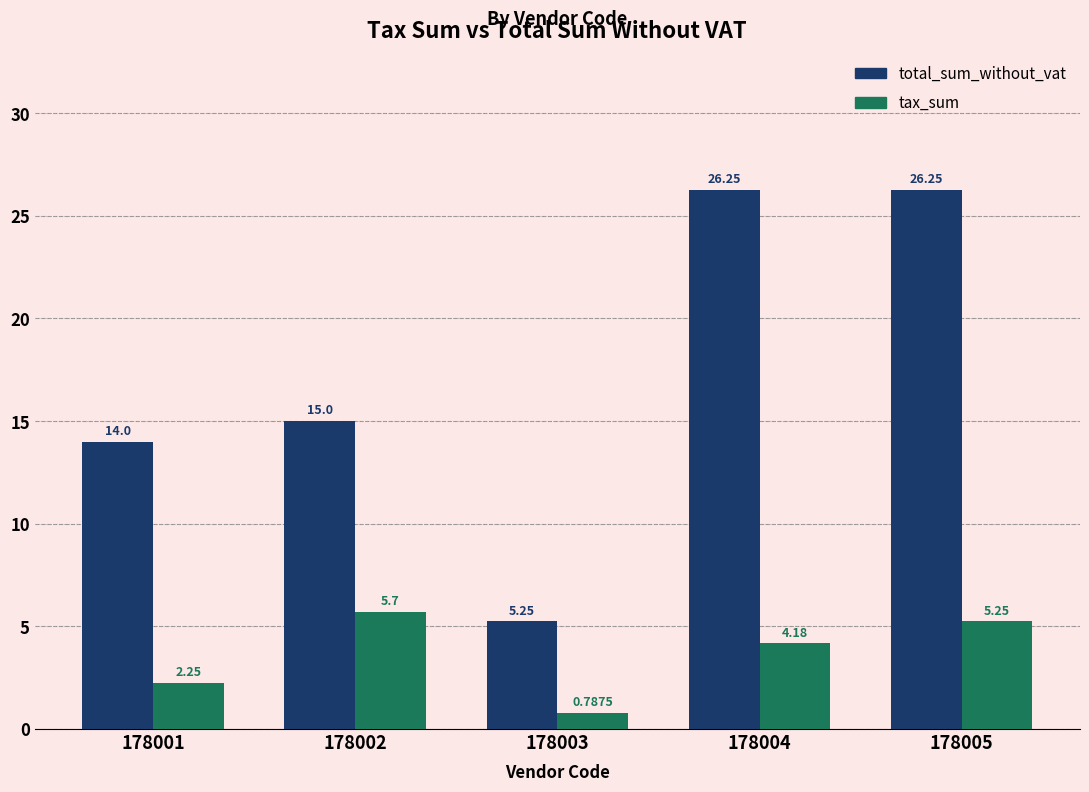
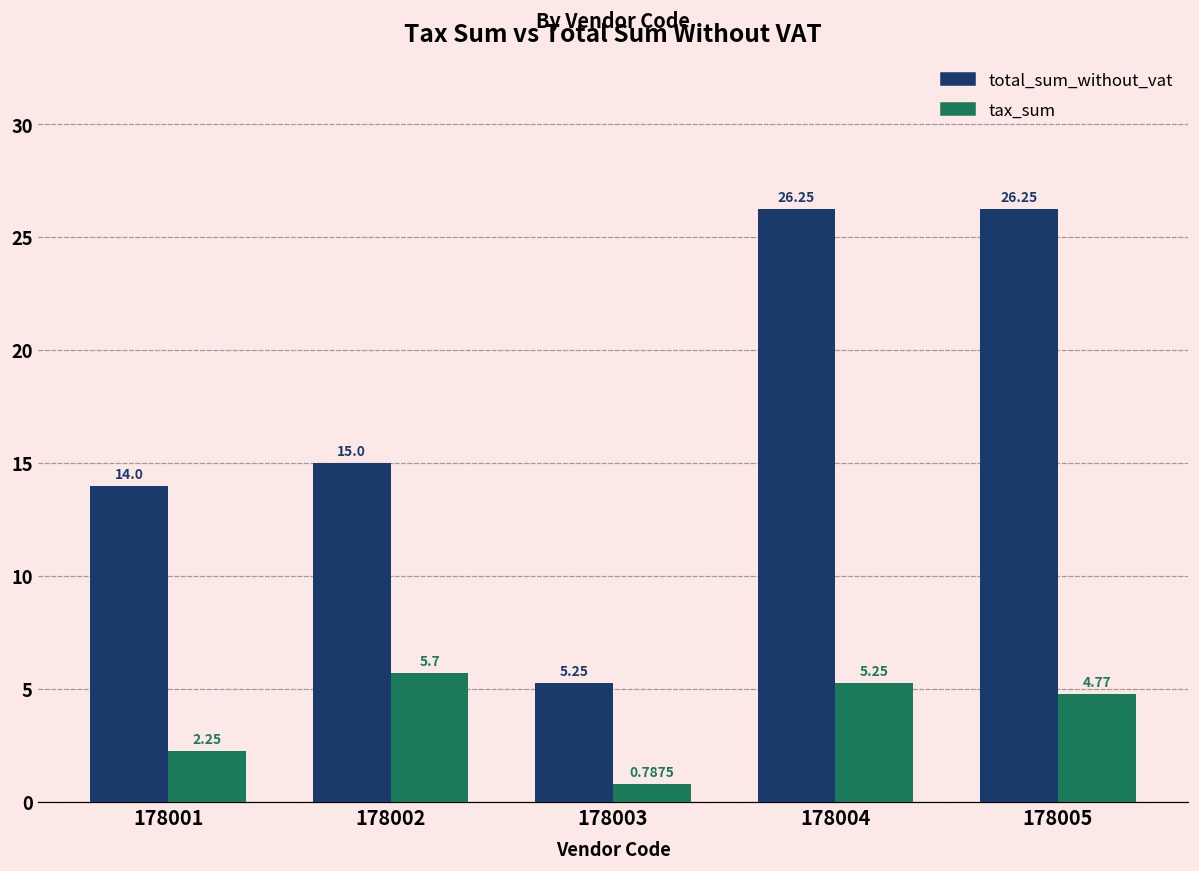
  {
    "total_sum_without_vat": {
      "178001": 14.0,
      "178002": 15.0,
      "178003": 5.25,
      "178004": 26.25,
      "178005": 26.25
    },
    "tax_sum": {
      "178001": 2.25,
      "178002": 5.7,
      "178003": 0.7875,
-     "178004": 4.18,
-     "178005": 5.25
+     "178004": 5.25,
+     "178005": 4.77
    }
  }
